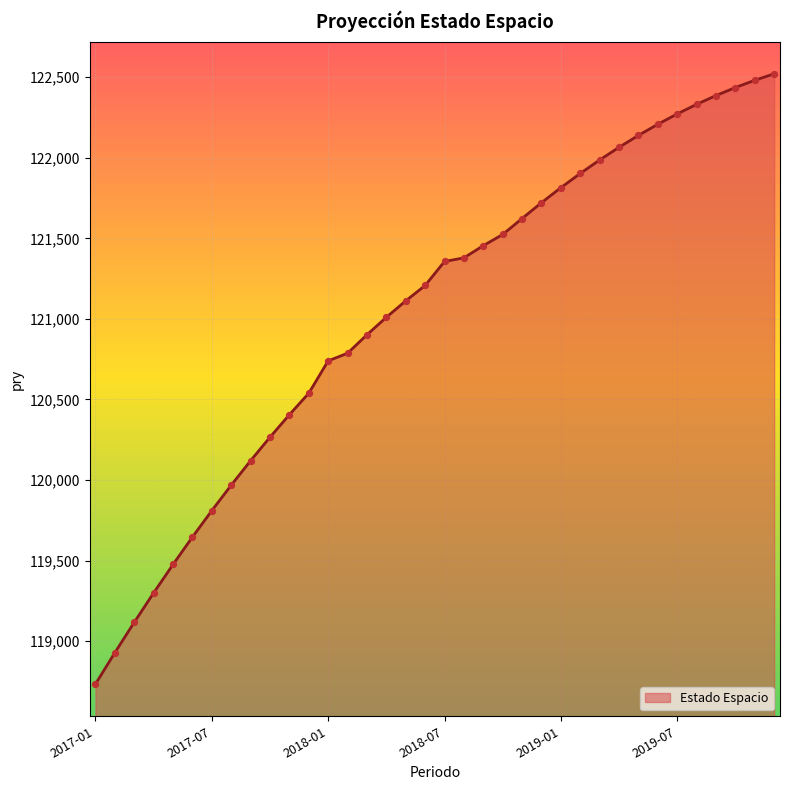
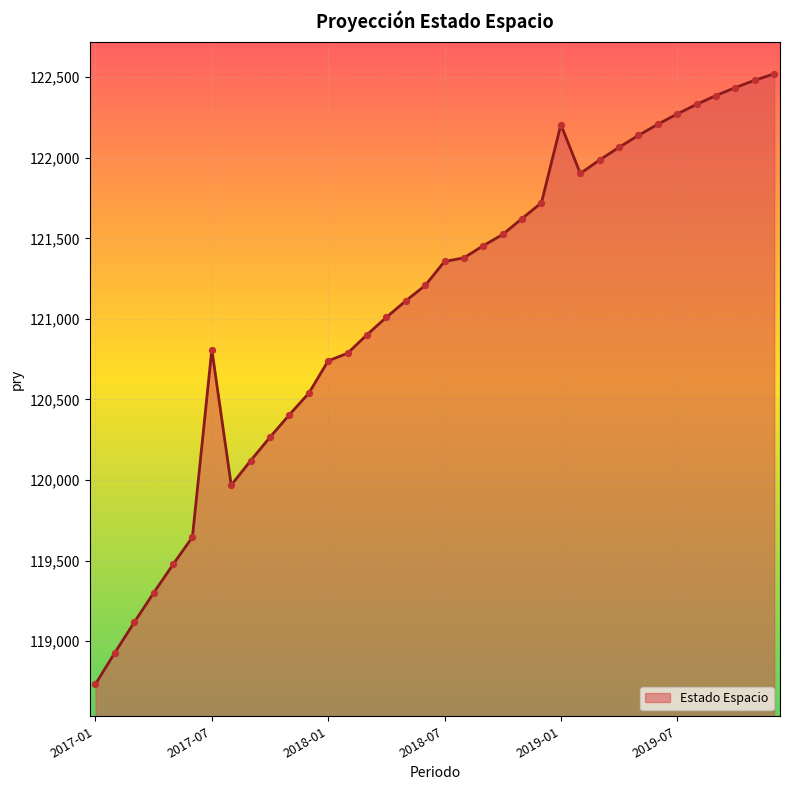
  {
    "2017-01": "118,730",
-   "2017-07": "119,810",
+   "2017-07": "120,810",
    "2018-01": "120,740",
    "2018-07": "121,360",
-   "2019-01": "121,810",
+   "2019-01": "122,210",
    "2019-07": "122,270"
  }
